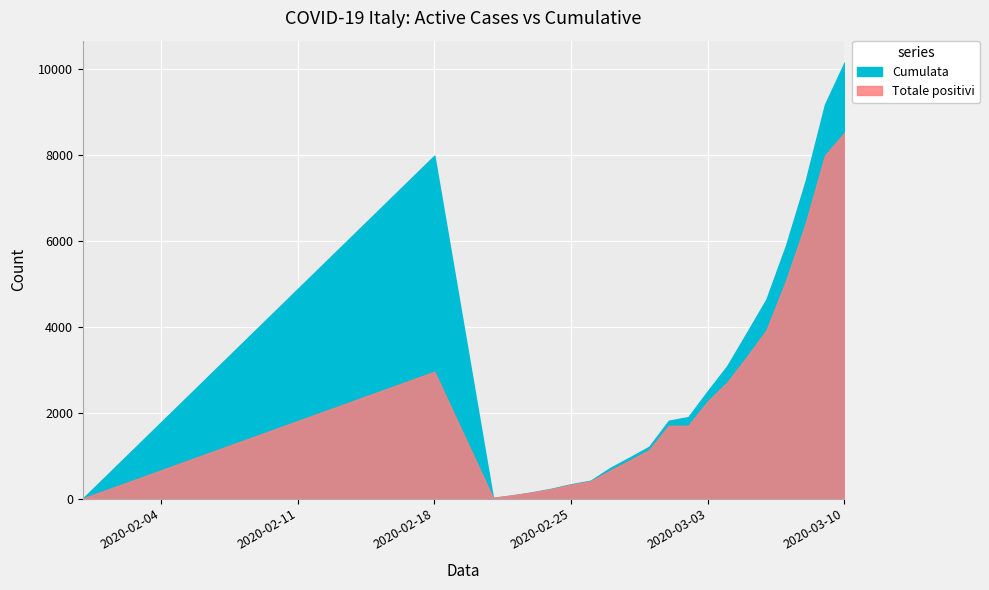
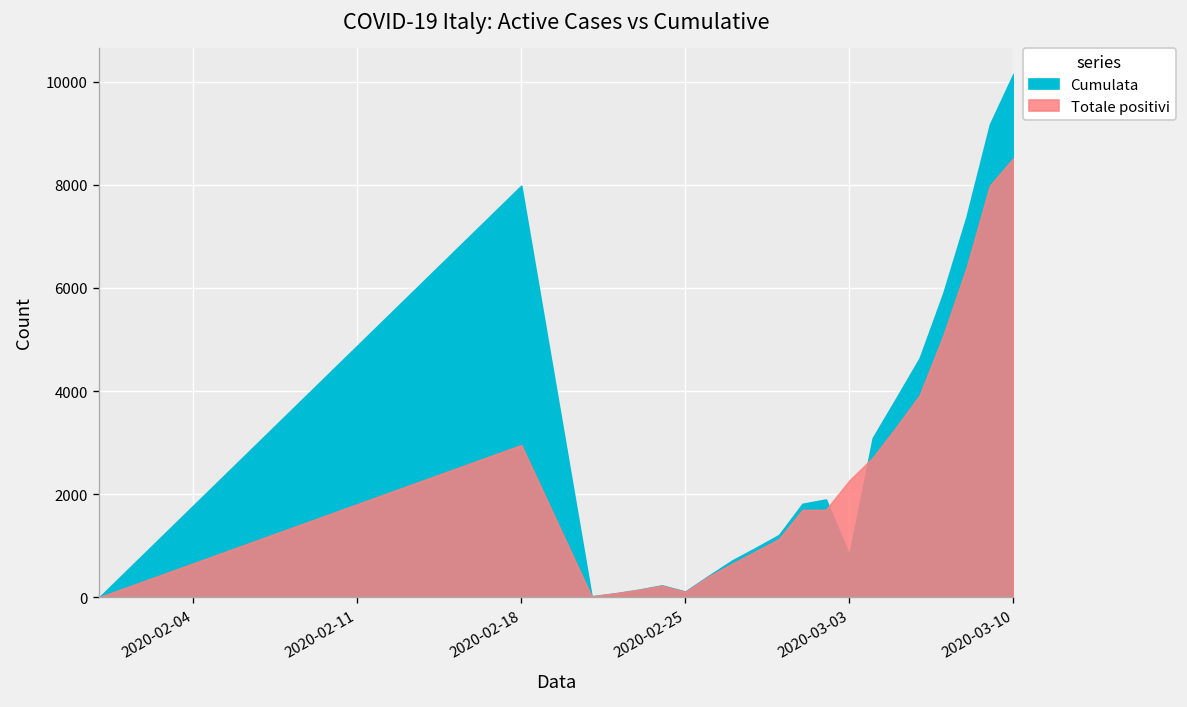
  {
    "Cumulata": {
      "2020-02-18": 8000,
-     "2020-02-25": 300,
-     "2020-03-03": 2500,
+     "2020-02-25": 100,
+     "2020-03-03": 800,
      "2020-03-10": 10100
    },
    "Totale positivi": {
      "2020-02-18": 3000,
-     "2020-02-25": 300,
+     "2020-02-25": 100,
      "2020-03-03": 2300,
      "2020-03-10": 8500
    }
  }
